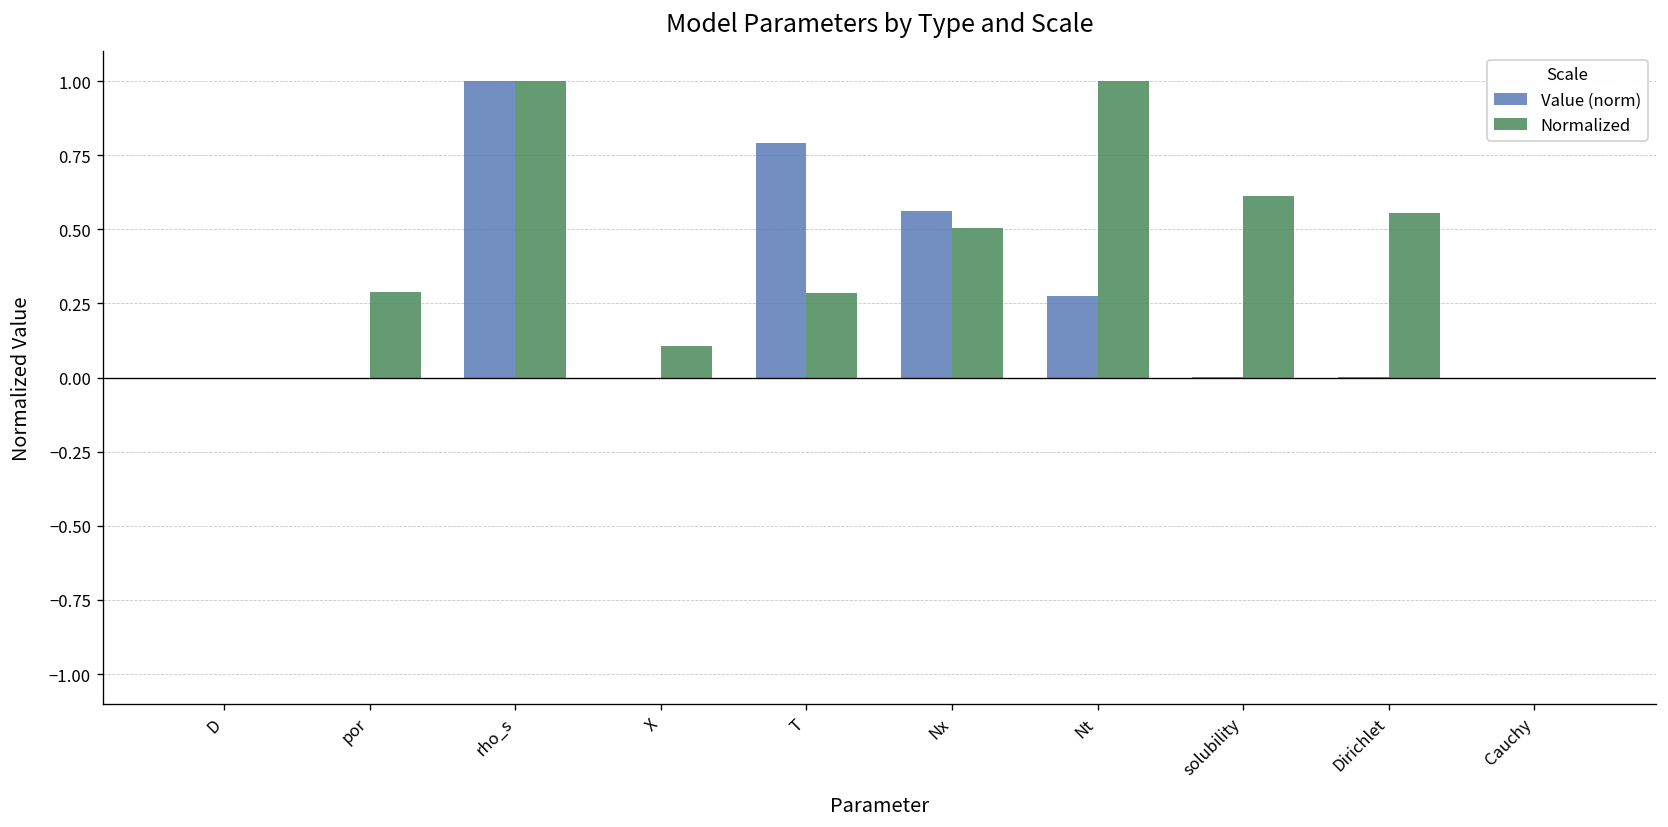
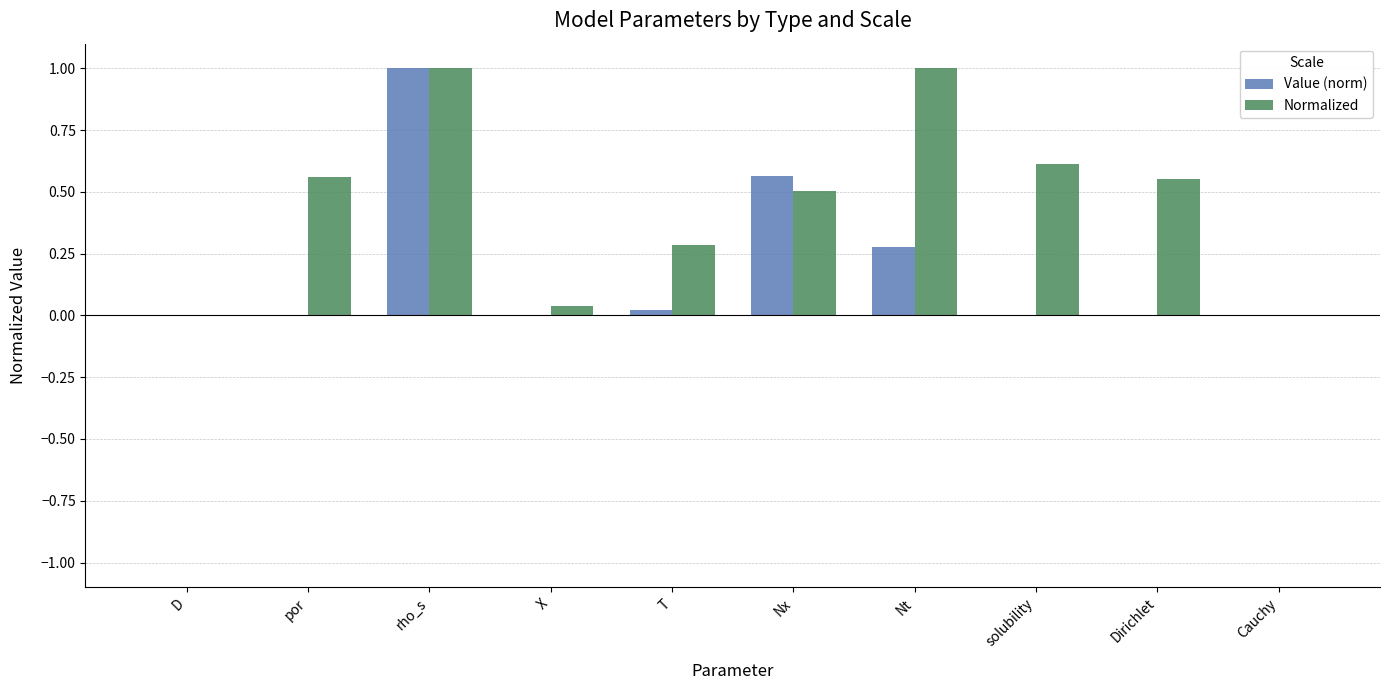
  {
    "Value (norm)": {
      "rho_s": 1.00,
-     "T": 0.79,
+     "T": 0.02,
      "Nx": 0.56,
      "Nt": 0.28,
      "Cauchy": 0.00
    },
    "Normalized": {
      "D": 0.00,
-     "por": 0.29,
+     "por": 0.56,
      "rho_s": 1.00,
-     "X": 0.11,
+     "X": 0.04,
      "T": 0.28,
      "Nx": 0.50,
      "Nt": 1.00,
      "solubility": 0.61,
      "Dirichlet": 0.55,
      "Cauchy": 0.00
    }
  }
